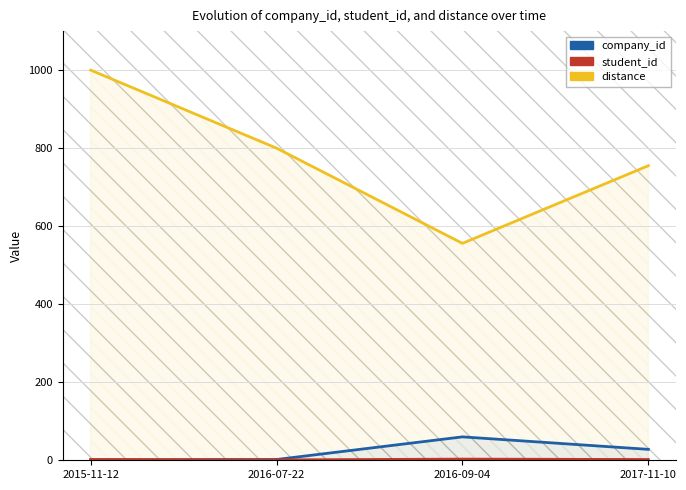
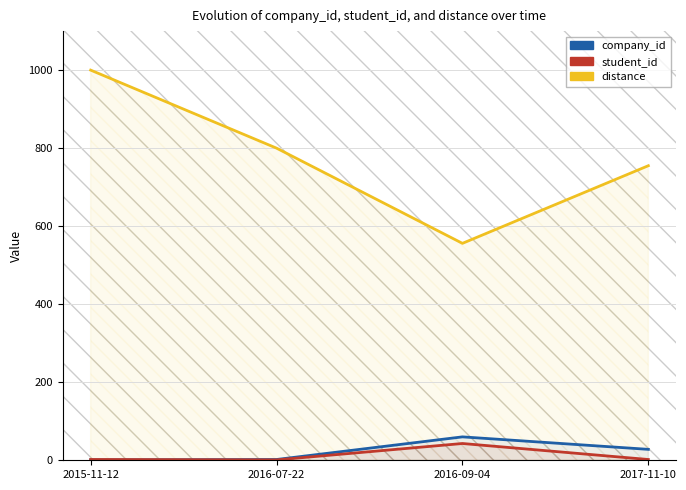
  {
    "company_id": {
      "2016-09-04": 60,
      "2017-11-10": 30
    },
    "student_id": {
-     "2016-09-04": 0,
+     "2016-09-04": 40,
      "2017-11-10": 0
    },
    "distance": {
      "2015-11-12": 1000,
      "2016-07-22": 800,
      "2016-09-04": 560,
      "2017-11-10": 760
    }
  }
